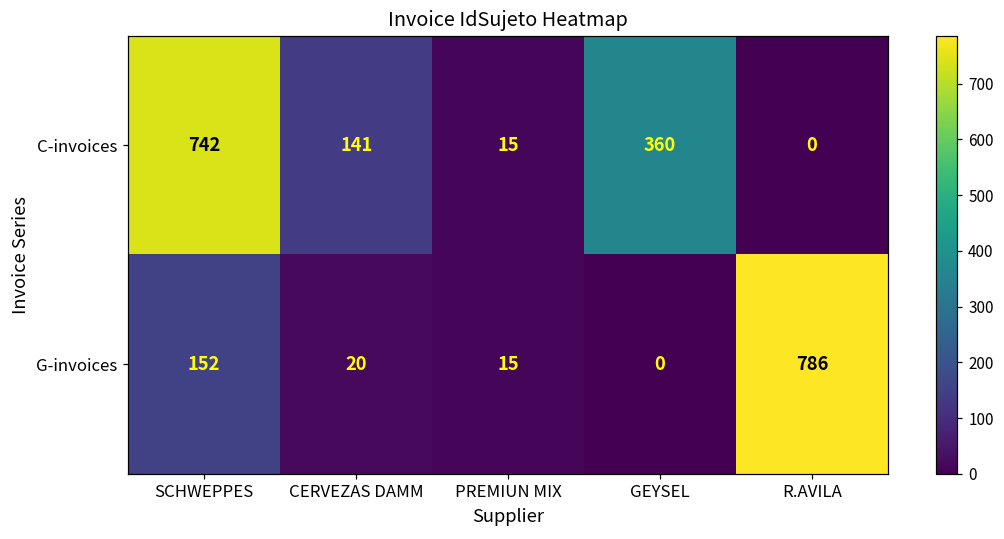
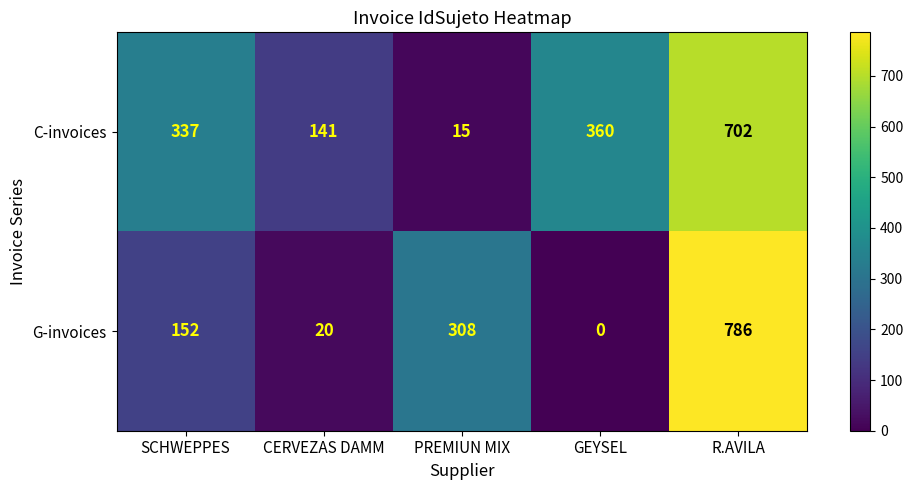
  {
    "C-invoices": {
-     "SCHWEPPES": 742,
+     "SCHWEPPES": 337,
      "CERVEZAS DAMM": 141,
      "PREMIUN MIX": 15,
      "GEYSEL": 360,
-     "R.AVILA": 0
+     "R.AVILA": 702
    },
    "G-invoices": {
      "SCHWEPPES": 152,
      "CERVEZAS DAMM": 20,
-     "PREMIUN MIX": 15,
+     "PREMIUN MIX": 308,
      "GEYSEL": 0,
      "R.AVILA": 786
    }
  }
